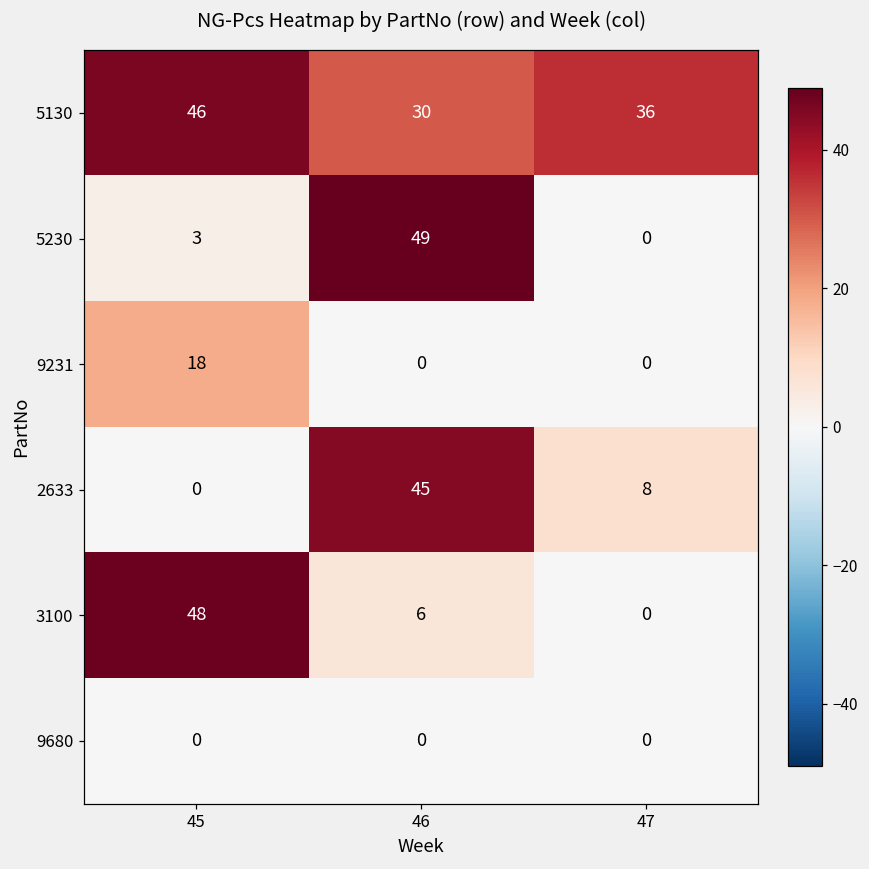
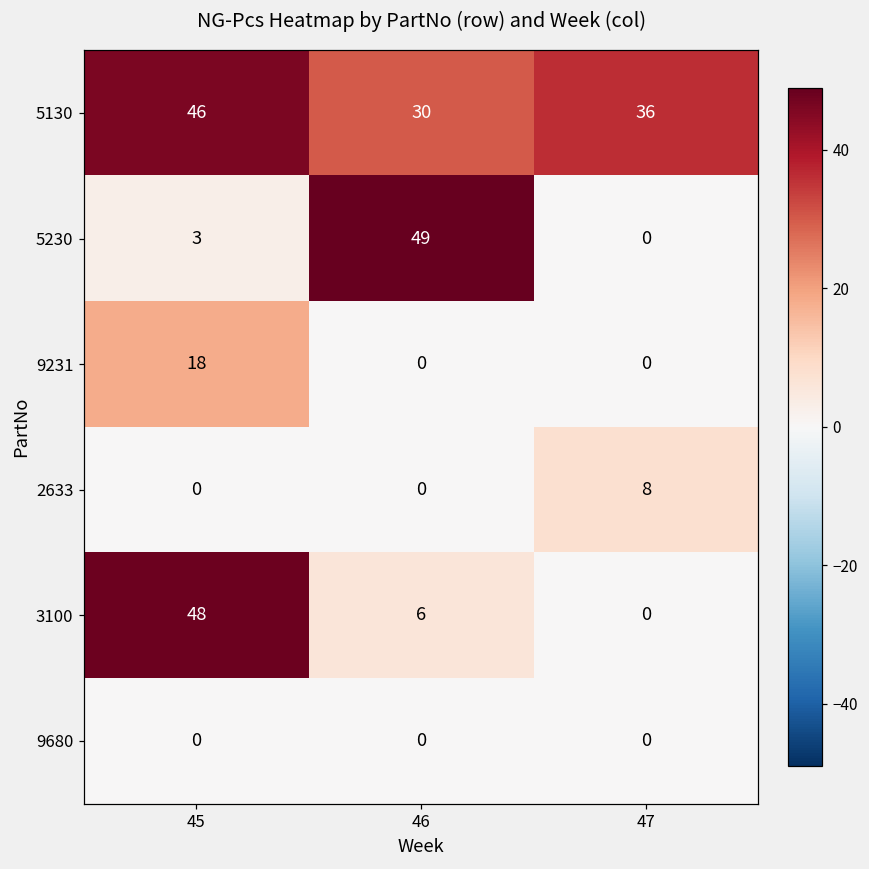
  {
    "5130": {
      "45": 46,
      "46": 30,
      "47": 36
    },
    "5230": {
      "45": 3,
      "46": 49,
      "47": 0
    },
    "9231": {
      "45": 18,
      "46": 0,
      "47": 0
    },
    "2633": {
      "45": 0,
-     "46": 45,
+     "46": 0,
      "47": 8
    },
    "3100": {
      "45": 48,
      "46": 6,
      "47": 0
    },
    "9680": {
      "45": 0,
      "46": 0,
      "47": 0
    }
  }
